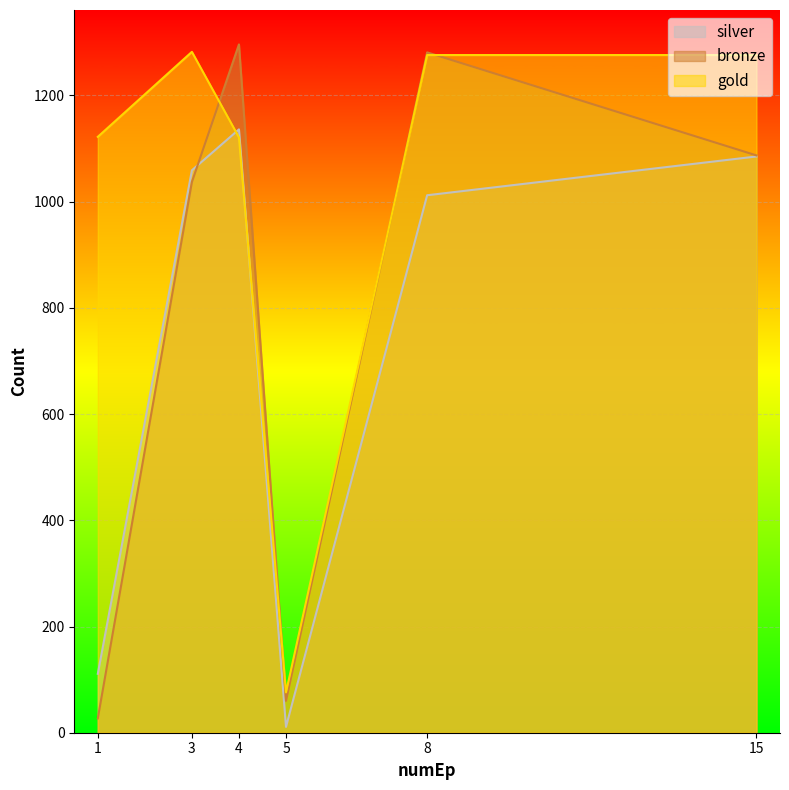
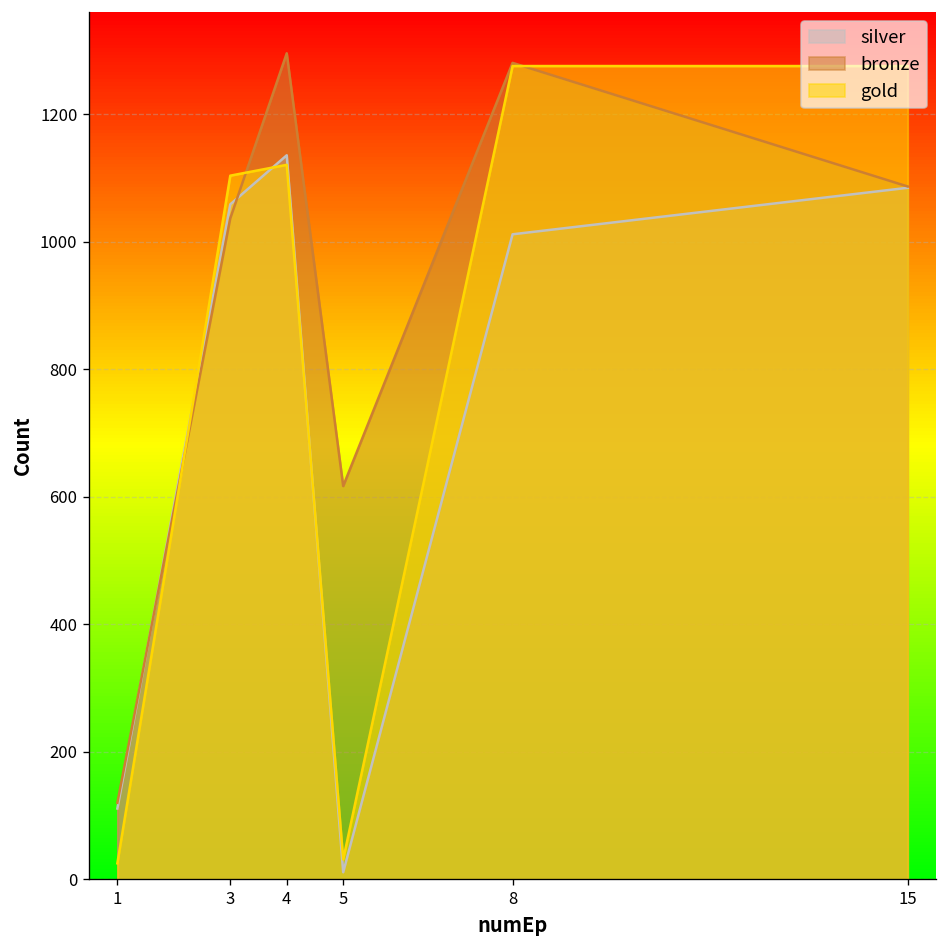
  {
    "silver": {
      "1": 110,
      "3": 1060,
      "4": 1140,
      "5": 10,
      "8": 1010
    },
    "bronze": {
-     "1": 30,
+     "1": 120,
      "3": 1040,
      "4": 1300,
-     "5": 60,
+     "5": 620,
      "8": 1280
    },
    "gold": {
-     "1": 1120,
-     "3": 1280,
+     "1": 30,
+     "3": 1100,
      "4": 1120,
-     "5": 80,
+     "5": 30,
      "8": 1280
    }
  }
